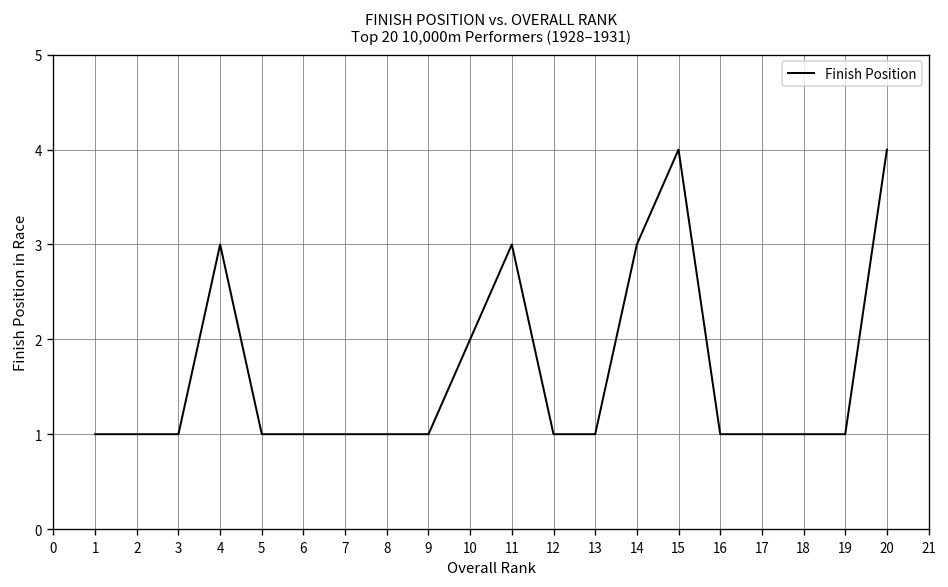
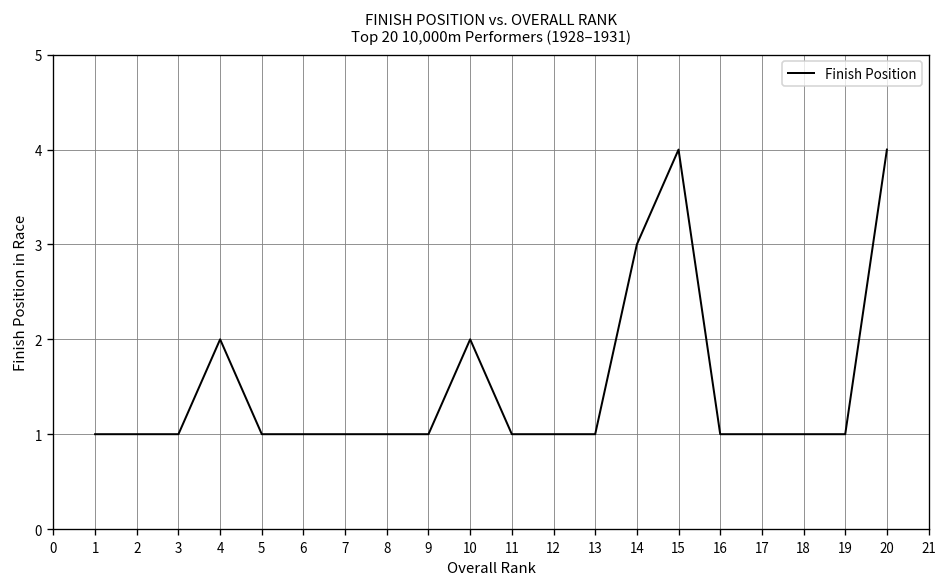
  {
    "1": 1,
    "2": 1,
    "3": 1,
-   "4": 3,
+   "4": 2,
    "5": 1,
    "6": 1,
    "7": 1,
    "8": 1,
    "9": 1,
    "10": 2,
-   "11": 3,
+   "11": 1,
    "12": 1,
    "13": 1,
    "14": 3,
    "15": 4,
    "16": 1,
    "17": 1,
    "18": 1,
    "19": 1,
    "20": 4
  }
